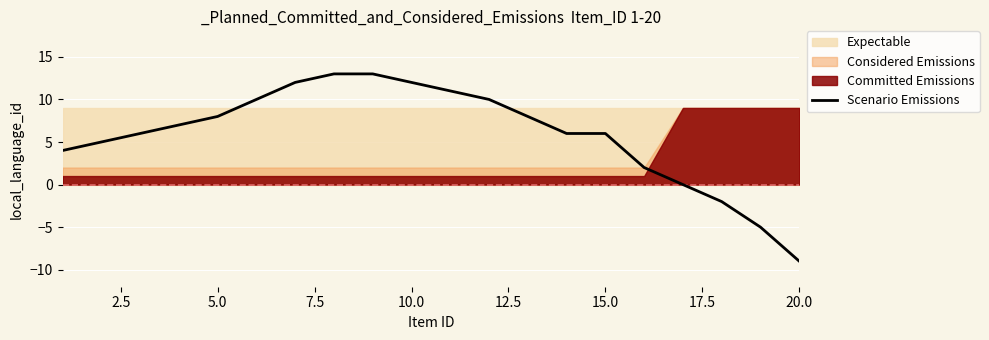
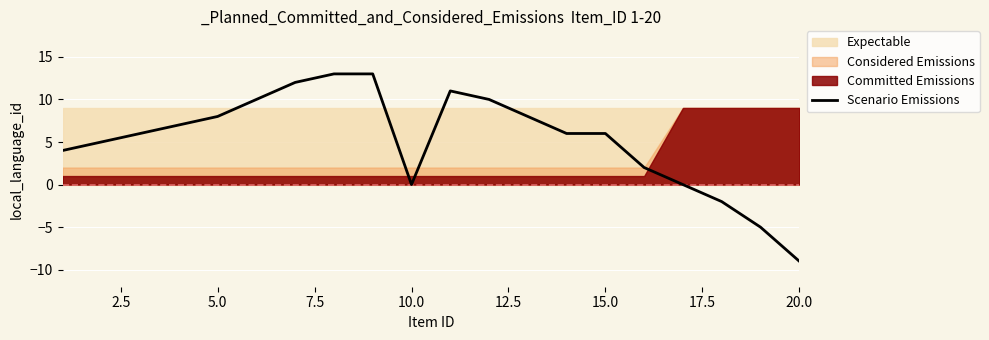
  {
    "Scenario Emissions": {
      "5.0": 8,
-     "10.0": 12,
+     "10.0": 0,
      "15.0": 6,
      "20.0": -9
    }
  }
